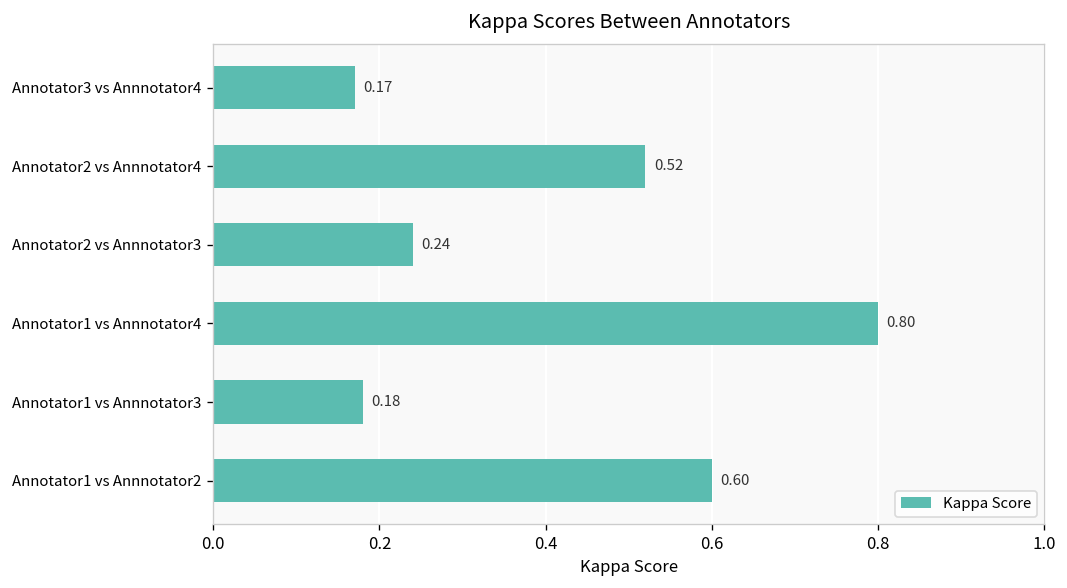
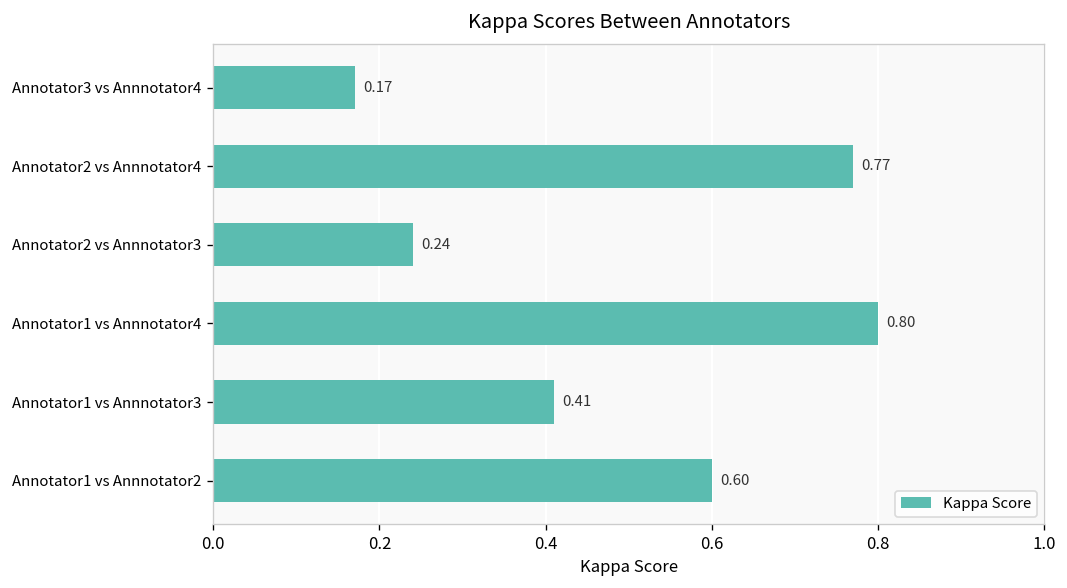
  {
    "Annotator3 vs Annnotator4": 0.17,
-   "Annotator2 vs Annnotator4": 0.52,
+   "Annotator2 vs Annnotator4": 0.77,
    "Annotator2 vs Annnotator3": 0.24,
    "Annotator1 vs Annnotator4": 0.80,
-   "Annotator1 vs Annnotator3": 0.18,
+   "Annotator1 vs Annnotator3": 0.41,
    "Annotator1 vs Annnotator2": 0.60
  }
